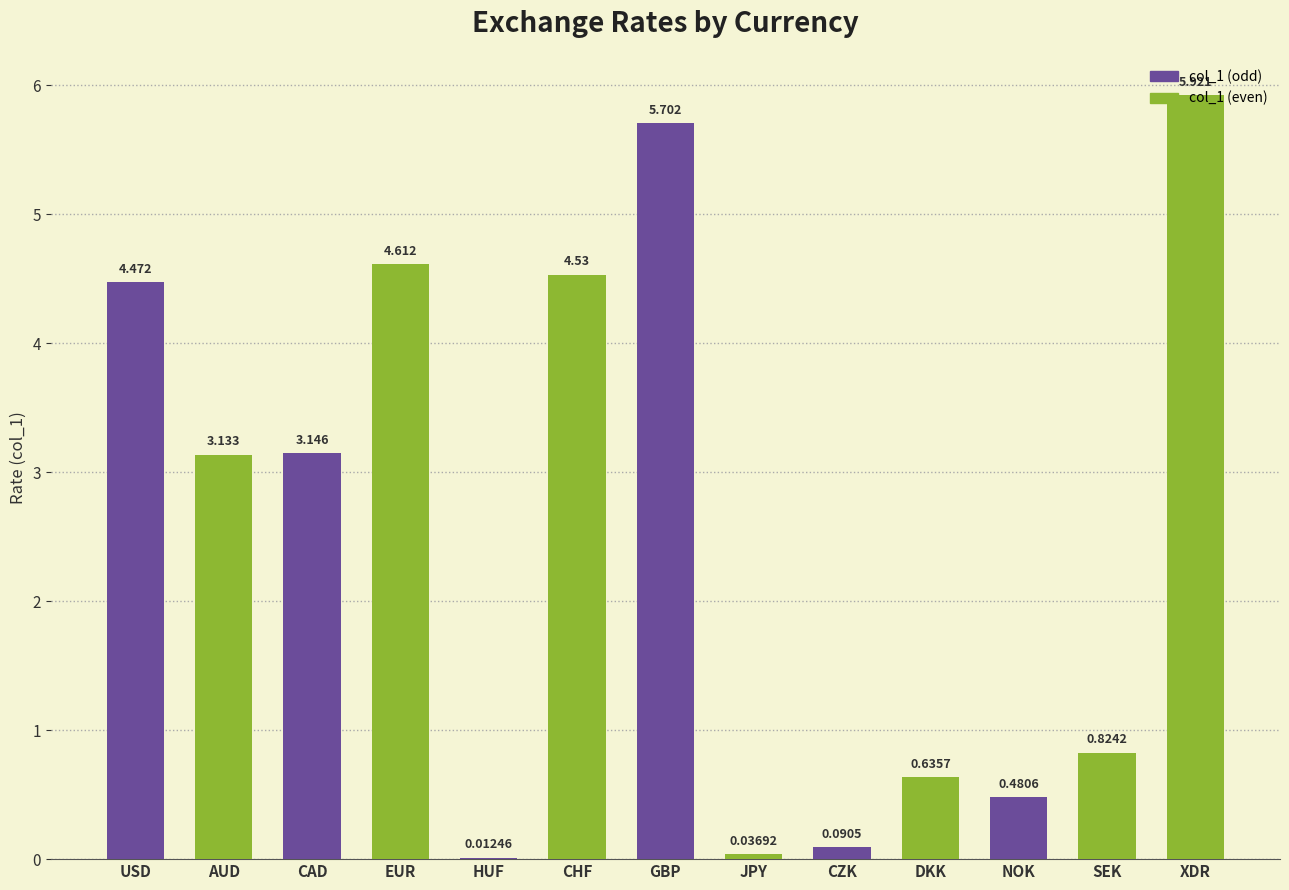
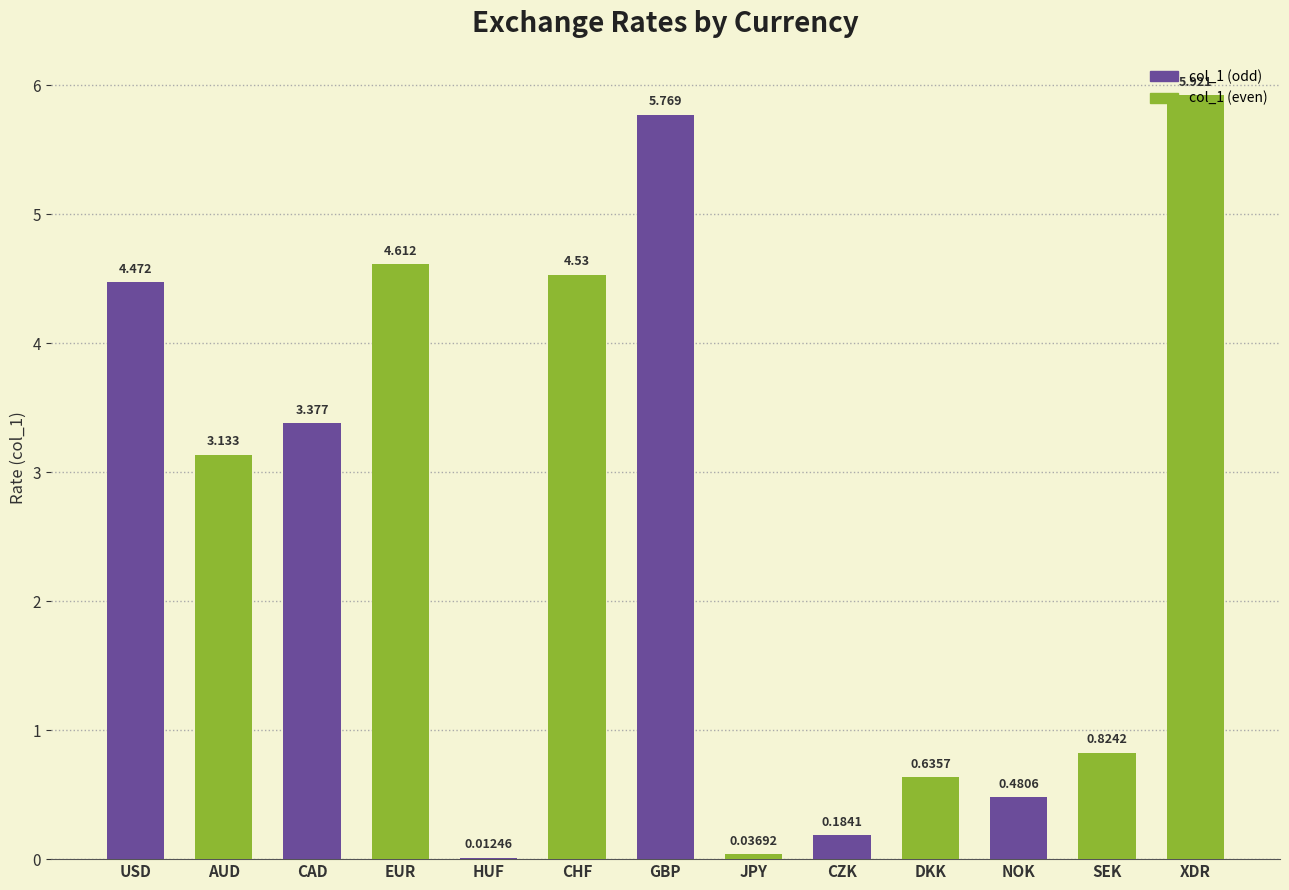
  {
    "USD": 4.472,
    "AUD": 3.133,
-   "CAD": 3.146,
+   "CAD": 3.377,
    "EUR": 4.612,
    "HUF": 0.01246,
    "CHF": 4.53,
-   "GBP": 5.702,
+   "GBP": 5.769,
    "JPY": 0.03692,
-   "CZK": 0.0905,
+   "CZK": 0.1841,
    "DKK": 0.6357,
    "NOK": 0.4806,
    "SEK": 0.8242,
    "XDR": 5.921
  }
